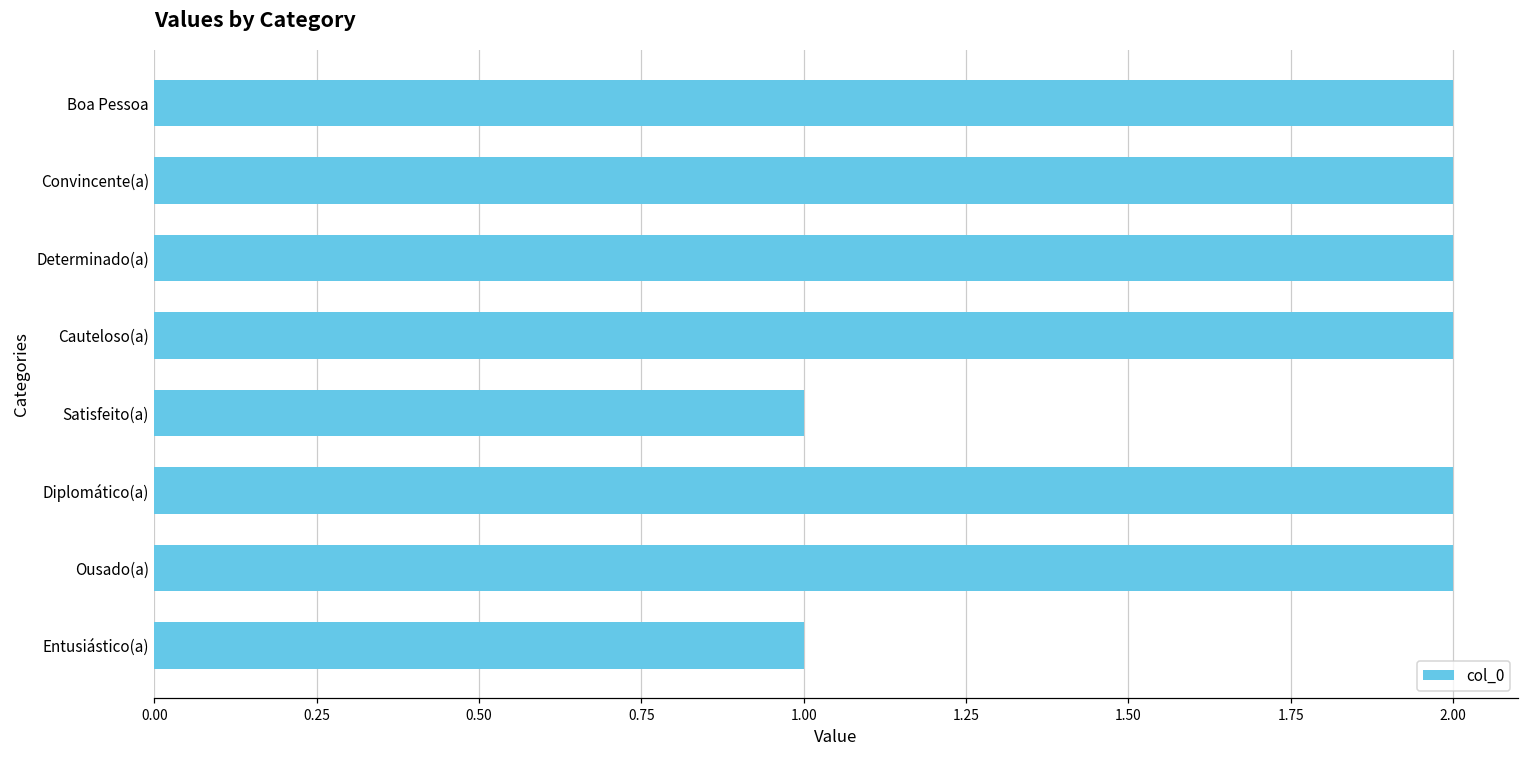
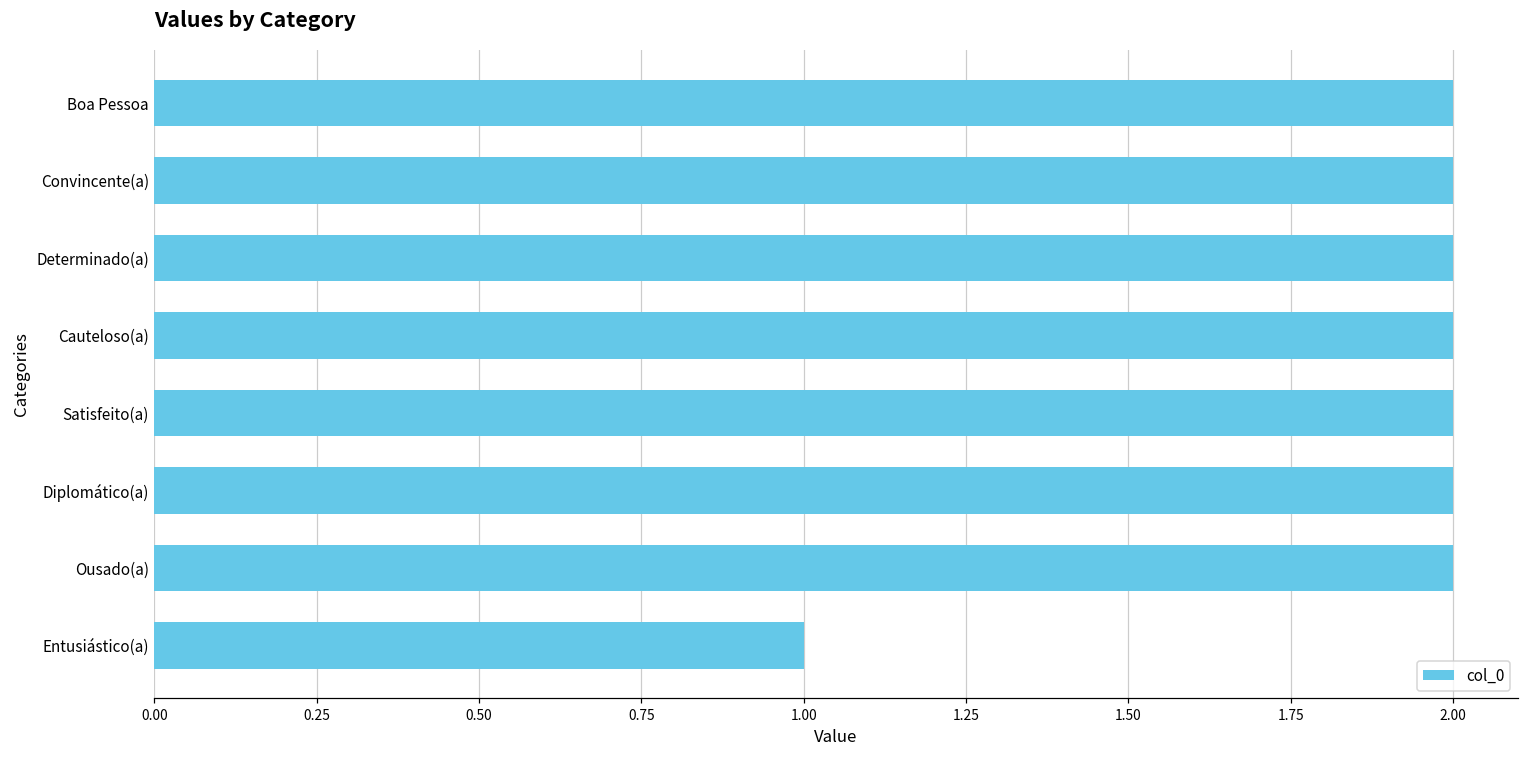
  {
    "Boa Pessoa": 2,
    "Convincente(a)": 2,
    "Determinado(a)": 2,
    "Cauteloso(a)": 2,
-   "Satisfeito(a)": 1,
+   "Satisfeito(a)": 2,
    "Diplomático(a)": 2,
    "Ousado(a)": 2,
    "Entusiástico(a)": 1
  }
